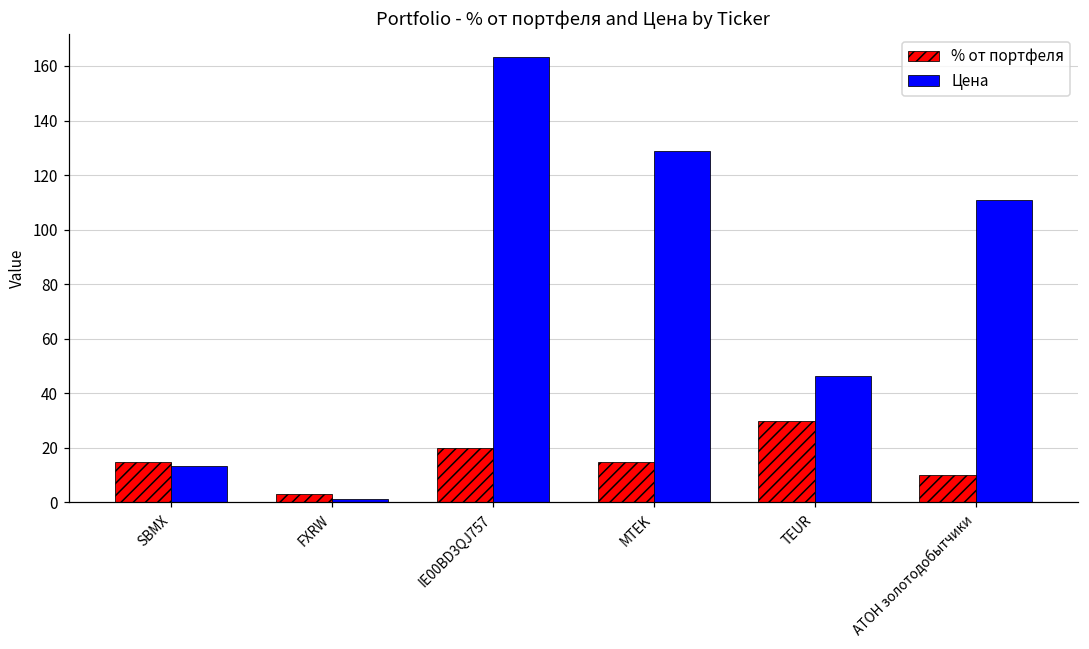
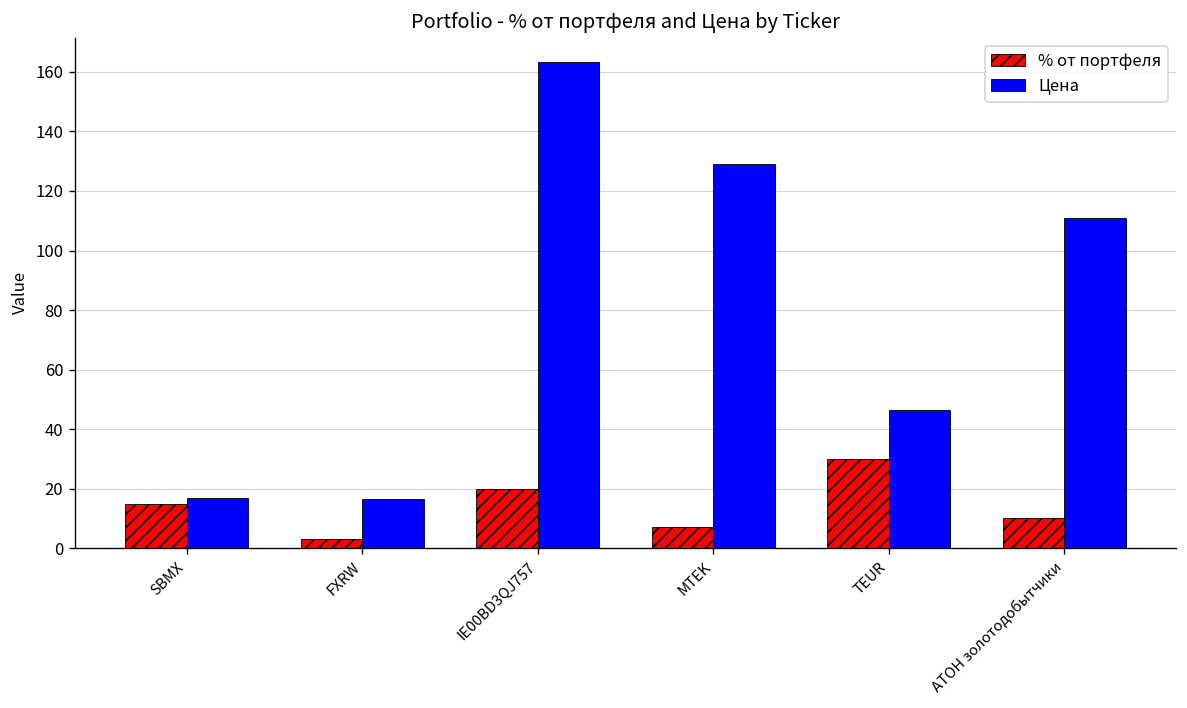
  {
    "% от портфеля": {
      "SBMX": 15,
      "FXRW": 3,
      "IE00BD3QJ757": 20,
-     "MTEK": 15,
+     "MTEK": 7,
      "TEUR": 30,
      "АТОН золотодобытчики": 10
    },
    "Цена": {
-     "SBMX": 13,
-     "FXRW": 1,
+     "SBMX": 17,
+     "FXRW": 17,
      "IE00BD3QJ757": 163,
      "MTEK": 129,
      "TEUR": 47,
      "АТОН золотодобытчики": 111
    }
  }
